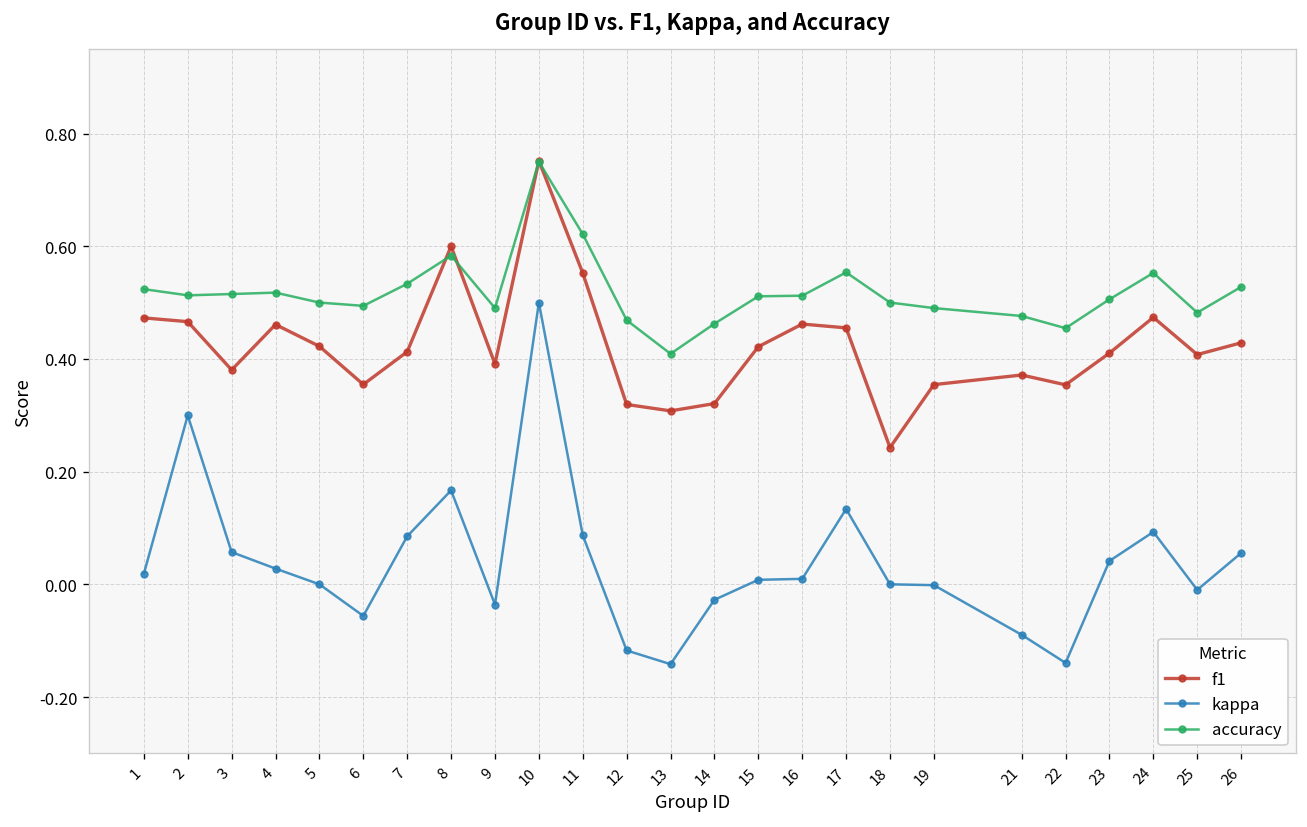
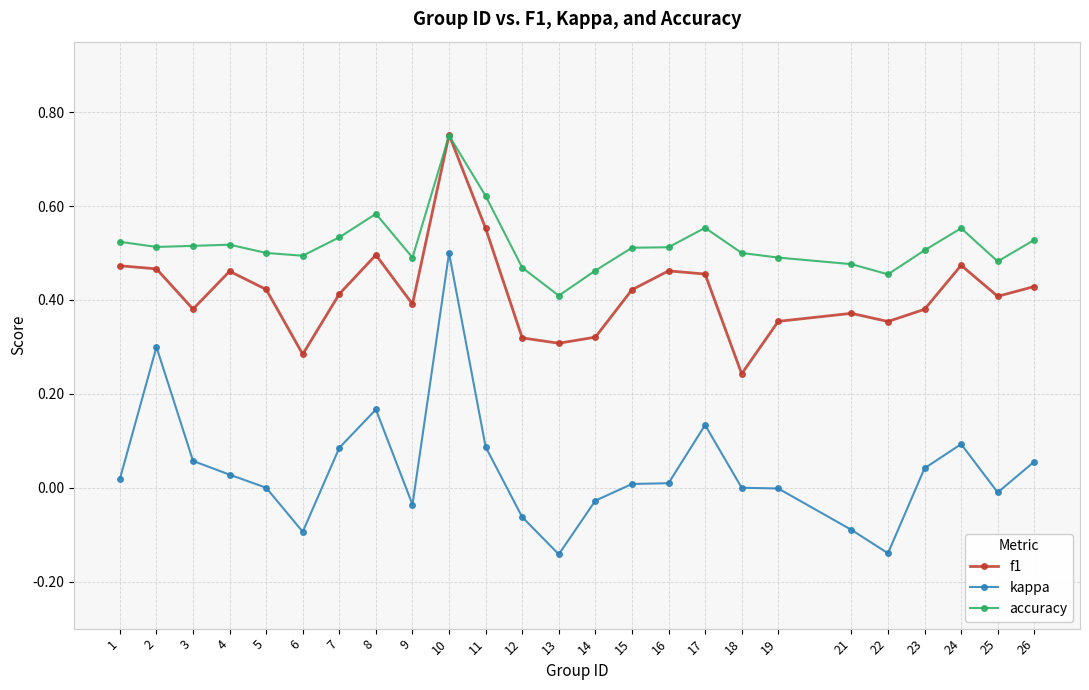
  {
    "f1": {
      "1": 0.47,
      "2": 0.47,
      "3": 0.38,
      "4": 0.46,
      "5": 0.42,
-     "6": 0.35,
+     "6": 0.28,
      "7": 0.41,
-     "8": 0.60,
+     "8": 0.50,
      "9": 0.39,
      "11": 0.55,
      "12": 0.32,
      "13": 0.31,
      "14": 0.32,
      "15": 0.42,
      "16": 0.46,
      "17": 0.46,
      "18": 0.24,
      "19": 0.35,
      "21": 0.37,
      "22": 0.35,
-     "23": 0.41,
+     "23": 0.38,
      "24": 0.47,
      "25": 0.41,
      "26": 0.43
    },
    "kappa": {
      "1": 0.02,
      "2": 0.30,
      "3": 0.06,
      "4": 0.03,
      "5": 0.00,
-     "6": -0.06,
+     "6": -0.09,
      "7": 0.09,
      "8": 0.17,
      "9": -0.04,
      "10": 0.50,
      "11": 0.09,
-     "12": -0.12,
+     "12": -0.06,
      "13": -0.14,
      "14": -0.03,
      "15": 0.01,
      "16": 0.01,
      "17": 0.13,
      "18": 0.00,
      "19": 0.00,
      "21": -0.09,
      "22": -0.14,
      "23": 0.04,
      "24": 0.09,
      "25": -0.01,
      "26": 0.06
    },
    "accuracy": {
      "1": 0.52,
      "2": 0.51,
      "3": 0.52,
      "4": 0.52,
      "5": 0.50,
      "6": 0.49,
      "7": 0.53,
      "8": 0.58,
      "9": 0.49,
      "11": 0.62,
      "12": 0.47,
      "13": 0.41,
      "14": 0.46,
      "15": 0.51,
      "16": 0.51,
      "17": 0.55,
      "18": 0.50,
      "19": 0.49,
      "21": 0.48,
      "22": 0.45,
      "23": 0.51,
      "24": 0.55,
      "25": 0.48,
      "26": 0.53
    }
  }
